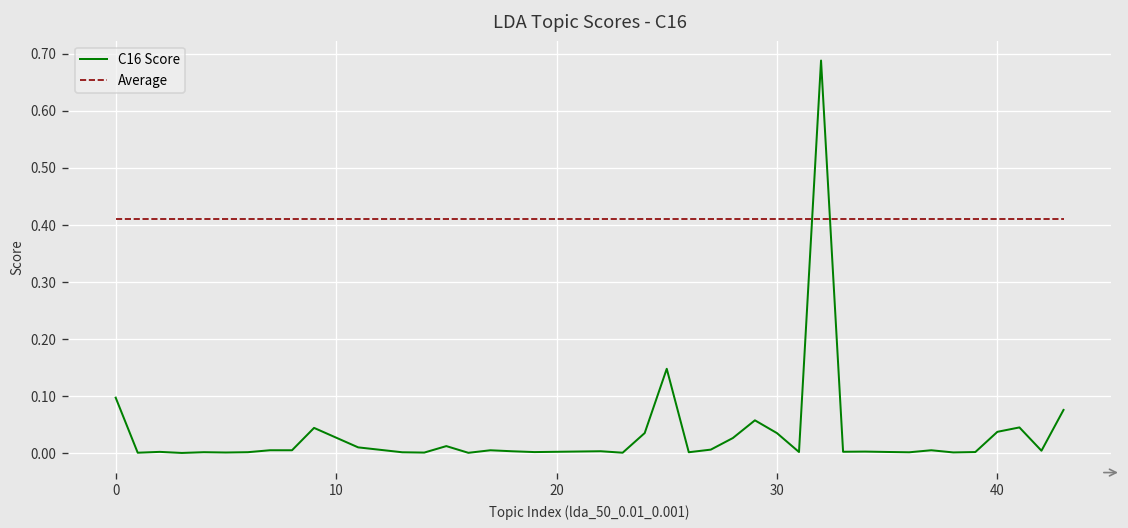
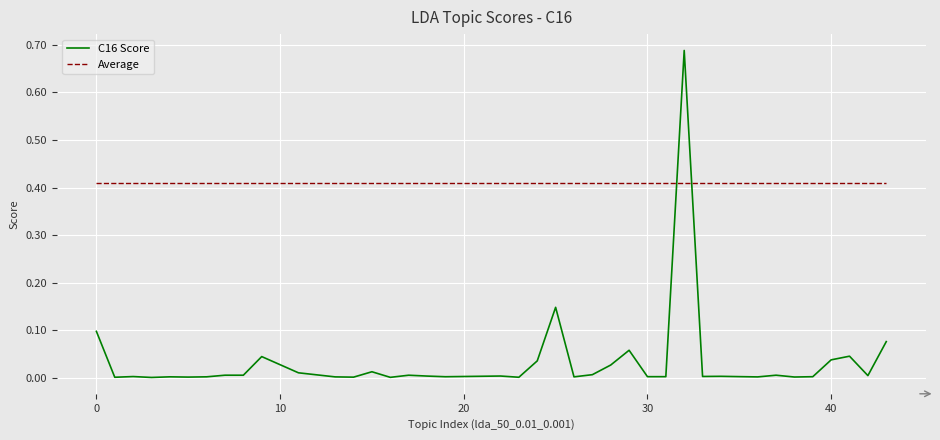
  {
    "C16 Score": {
      "0": 0.10,
-     "30": 0.04,
+     "30": 0.00,
      "40": 0.04
    },
    "Average": {
      "0": 0.41,
      "30": 0.41,
      "40": 0.41
    }
  }
